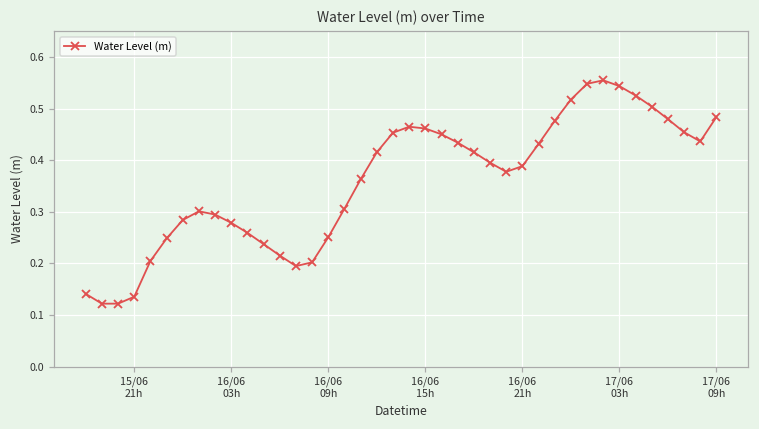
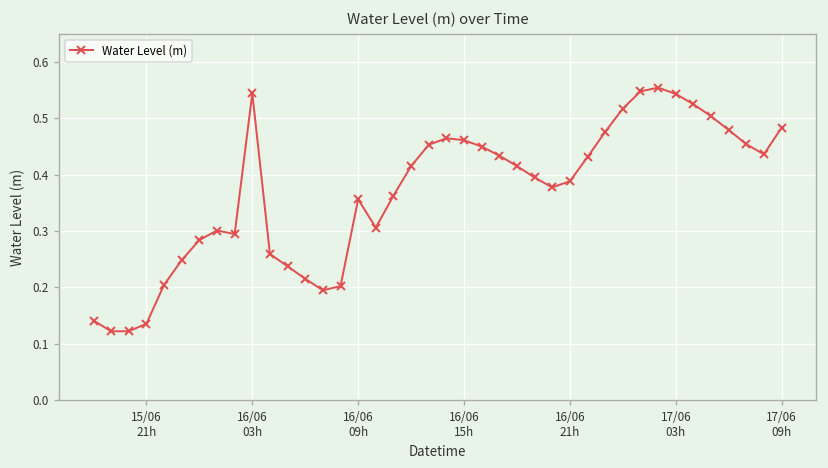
  {
    "15/06 21h": 0.14,
-   "16/06 03h": 0.28,
-   "16/06 09h": 0.25,
+   "16/06 03h": 0.54,
+   "16/06 09h": 0.36,
    "16/06 15h": 0.46,
    "16/06 21h": 0.39,
    "17/06 03h": 0.54,
    "17/06 09h": 0.48
  }
